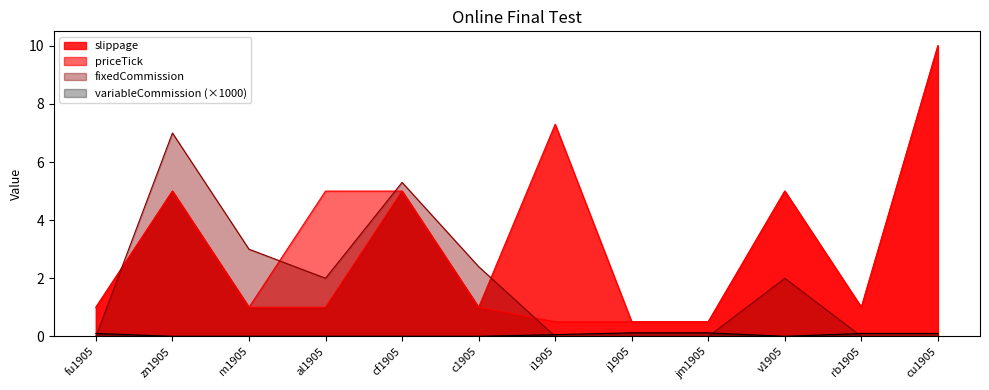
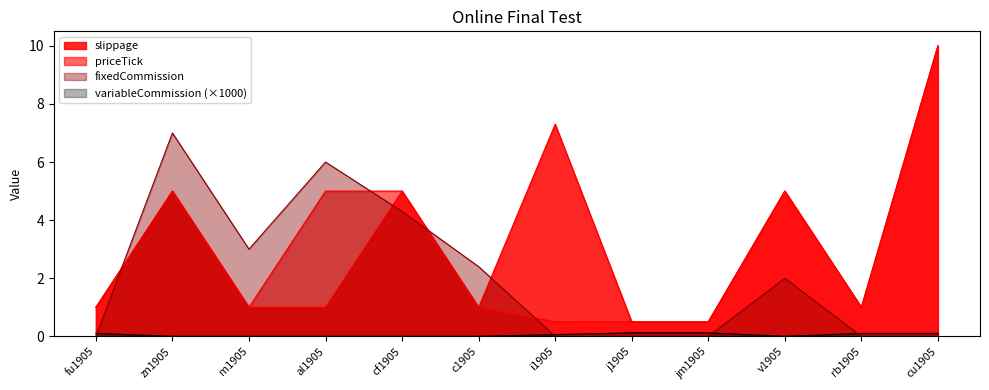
  {
    "fixedCommission": {
      "fu1905": 0.0,
      "zn1905": 7.0,
      "m1905": 3.0,
-     "al1905": 2,
-     "cf1905": 5.3,
+     "al1905": 6,
+     "cf1905": 4.3,
      "c1905": 2.4,
      "j1905": 0.0,
      "jm1905": 0.0,
      "v1905": 2.0,
      "rb1905": 0.0,
      "cu1905": 0.0
    },
    "variableCommission (×1000)": {
      "fu1905": 0.1,
      "zn1905": 0.0,
      "m1905": 0.0,
      "al1905": 0.0,
      "cf1905": 0.0,
      "c1905": 0.0,
      "j1905": 0.1,
      "jm1905": 0.1,
      "v1905": 0.0,
      "rb1905": 0.1,
      "cu1905": 0.1
    }
  }
